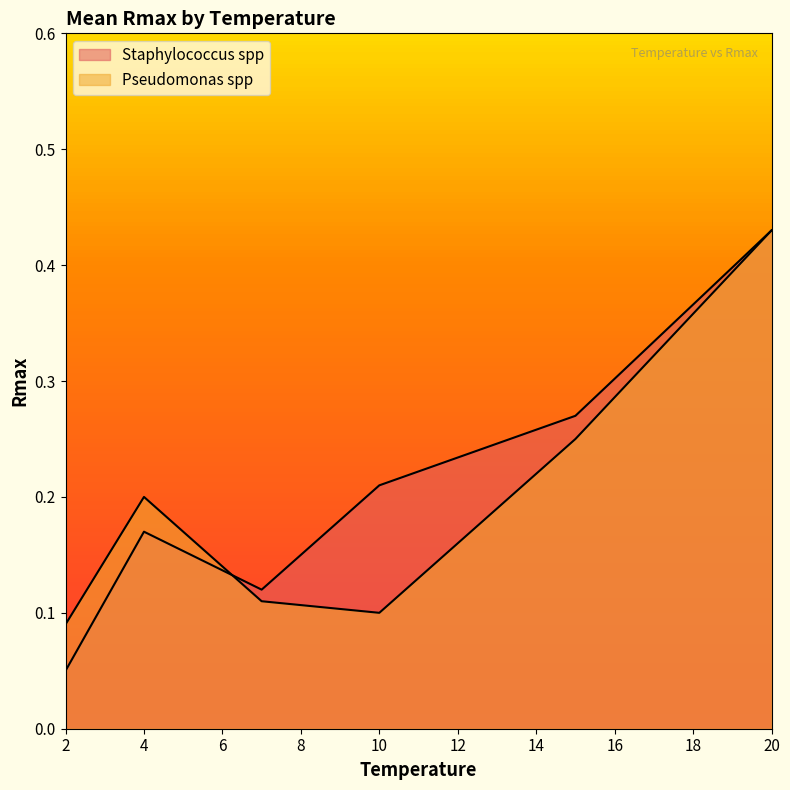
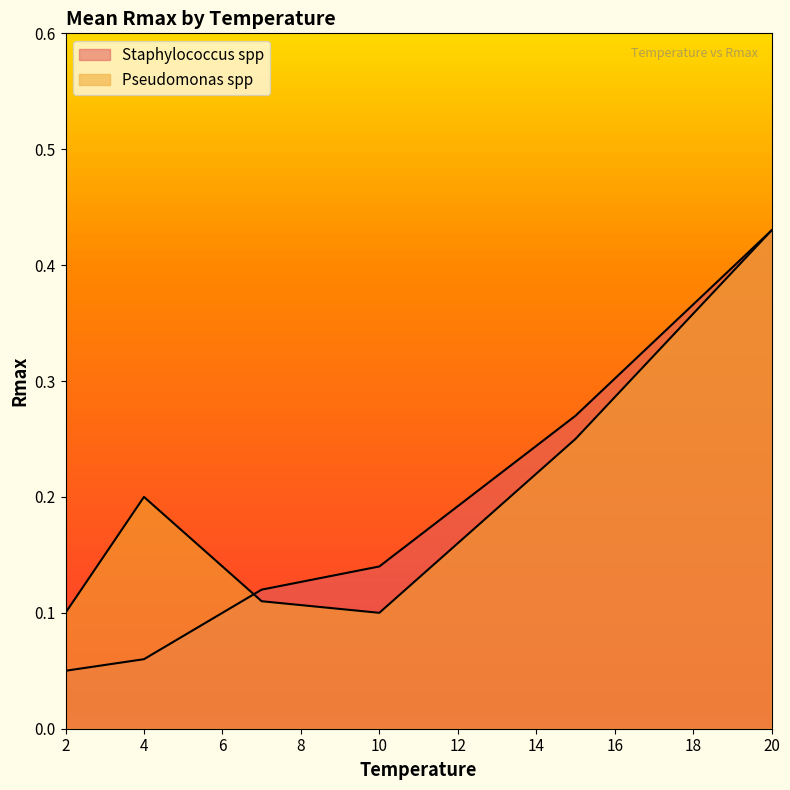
  {
    "Staphylococcus spp": {
      "2": 0.05,
-     "4": 0.17,
-     "10": 0.21
+     "4": 0.06,
+     "10": 0.14
    },
    "Pseudomonas spp": {
-     "2": 0.09,
+     "2": 0.10,
      "4": 0.20,
      "10": 0.10
    }
  }
